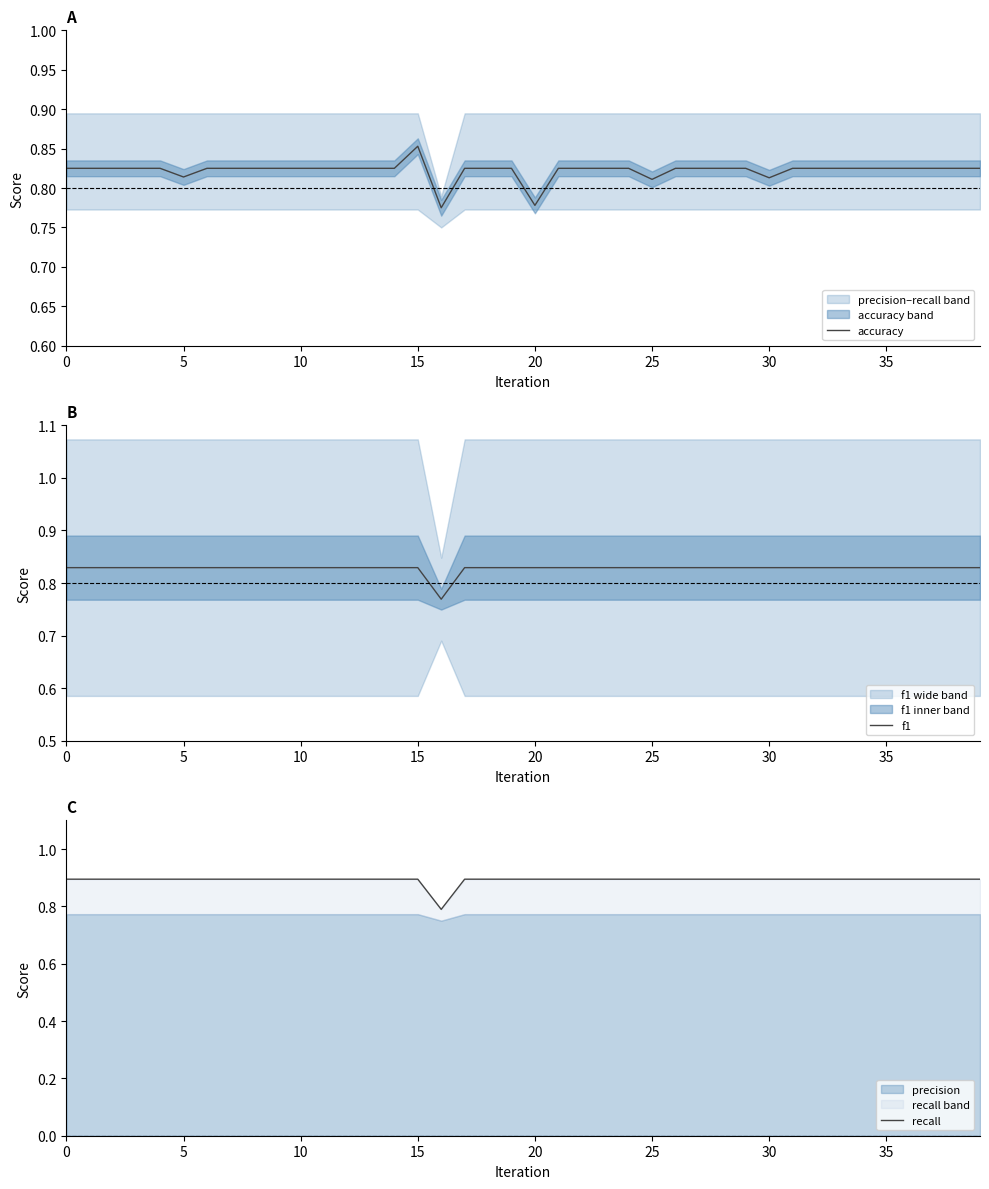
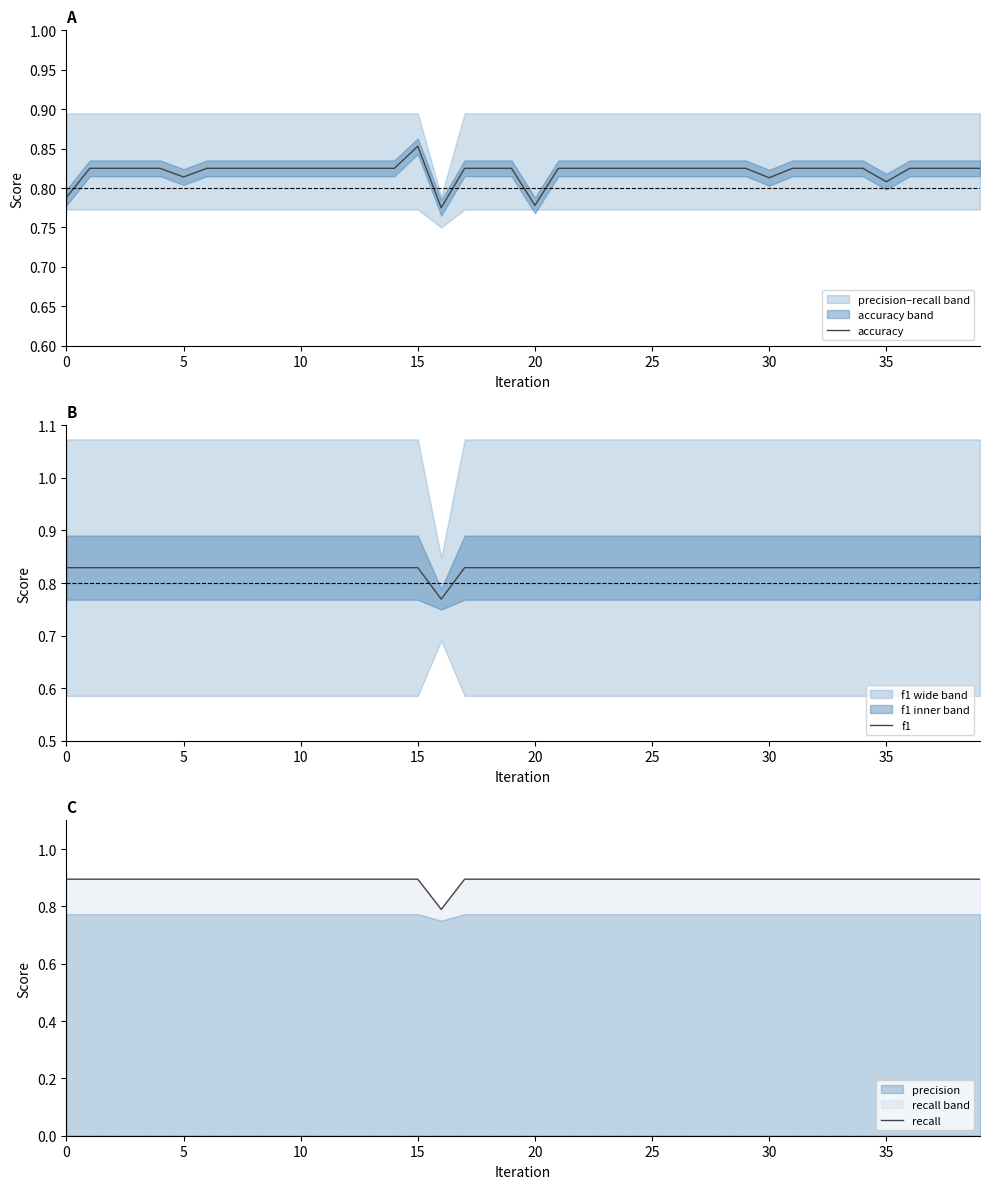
  {
    "A": {
      "accuracy": {
-       "0": 0.83,
+       "0": 0.79,
        "5": 0.81,
        "10": 0.83,
        "15": 0.85,
        "20": 0.78,
-       "25": 0.81,
+       "25": 0.83,
        "30": 0.81,
-       "35": 0.83
+       "35": 0.81
      }
    },
    "B": {
      "f1": {
        "0": 0.83,
        "5": 0.83,
        "10": 0.83,
        "15": 0.83,
        "20": 0.83,
        "25": 0.83,
        "30": 0.83,
        "35": 0.83
      }
    },
    "C": {
      "recall band": {
        "0": 0.89,
        "5": 0.89,
        "10": 0.89,
        "15": 0.89,
        "20": 0.89,
        "25": 0.89,
        "30": 0.89,
        "35": 0.89
      },
      "precision": {
        "0": 0.77,
        "5": 0.77,
        "10": 0.77,
        "15": 0.77,
        "20": 0.77,
        "25": 0.77,
        "30": 0.77,
        "35": 0.77
      }
    }
  }
